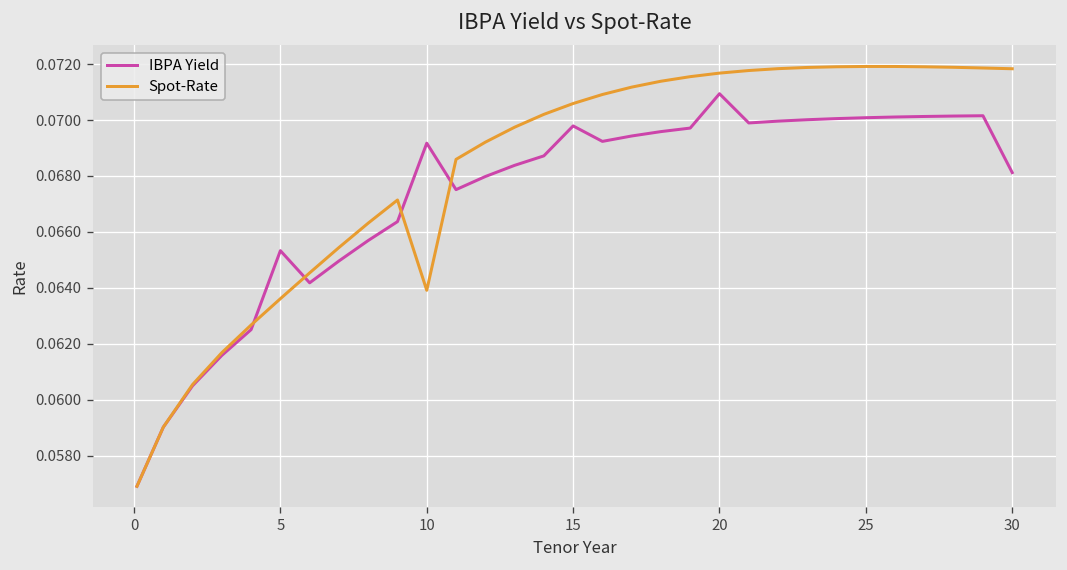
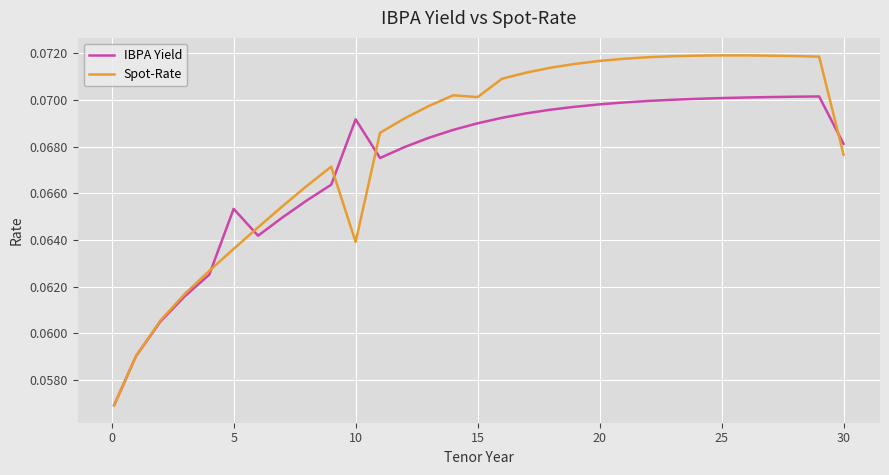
  {
    "IBPA Yield": {
      "5": 0.0653,
      "10": 0.0692,
-     "15": 0.0698,
-     "20": 0.0709,
+     "15": 0.0690,
+     "20": 0.0698,
      "25": 0.0701,
      "30": 0.0681
    },
    "Spot-Rate": {
      "5": 0.0636,
      "10": 0.0639,
-     "15": 0.0706,
+     "15": 0.0701,
      "20": 0.0717,
      "25": 0.0719,
-     "30": 0.0718
+     "30": 0.0677
    }
  }
